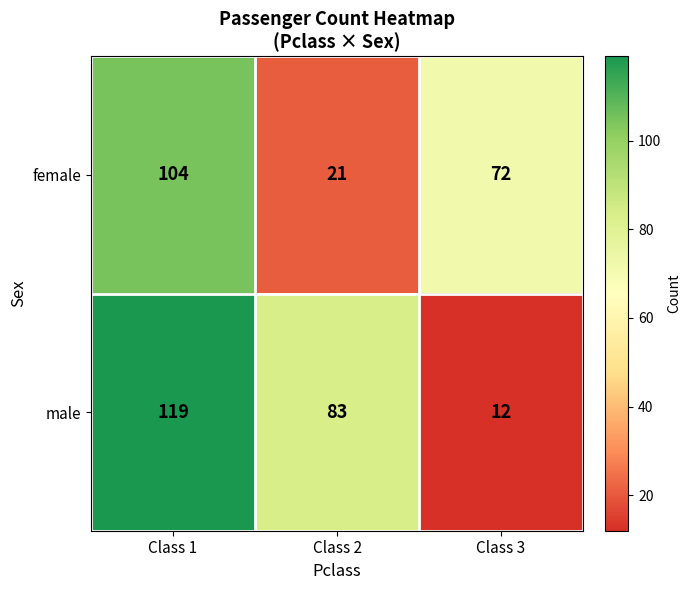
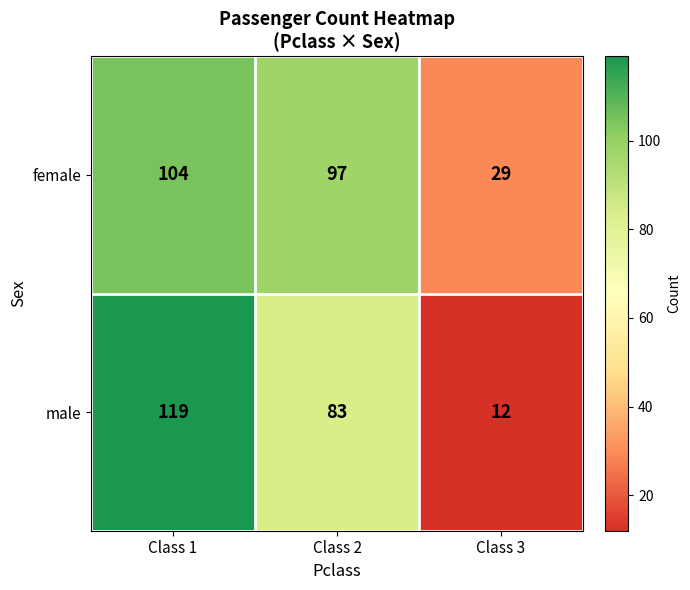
  {
    "female": {
      "Class 1": 104,
-     "Class 2": 21,
-     "Class 3": 72
+     "Class 2": 97,
+     "Class 3": 29
    },
    "male": {
      "Class 1": 119,
      "Class 2": 83,
      "Class 3": 12
    }
  }
